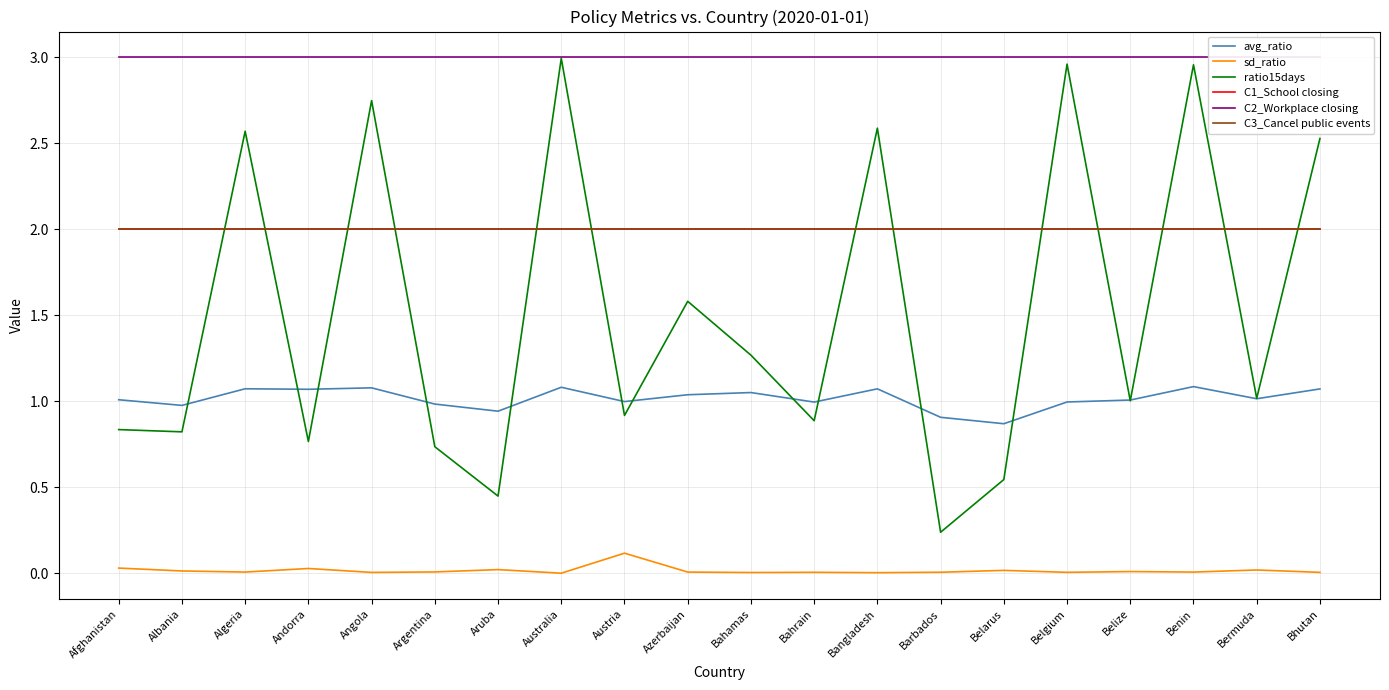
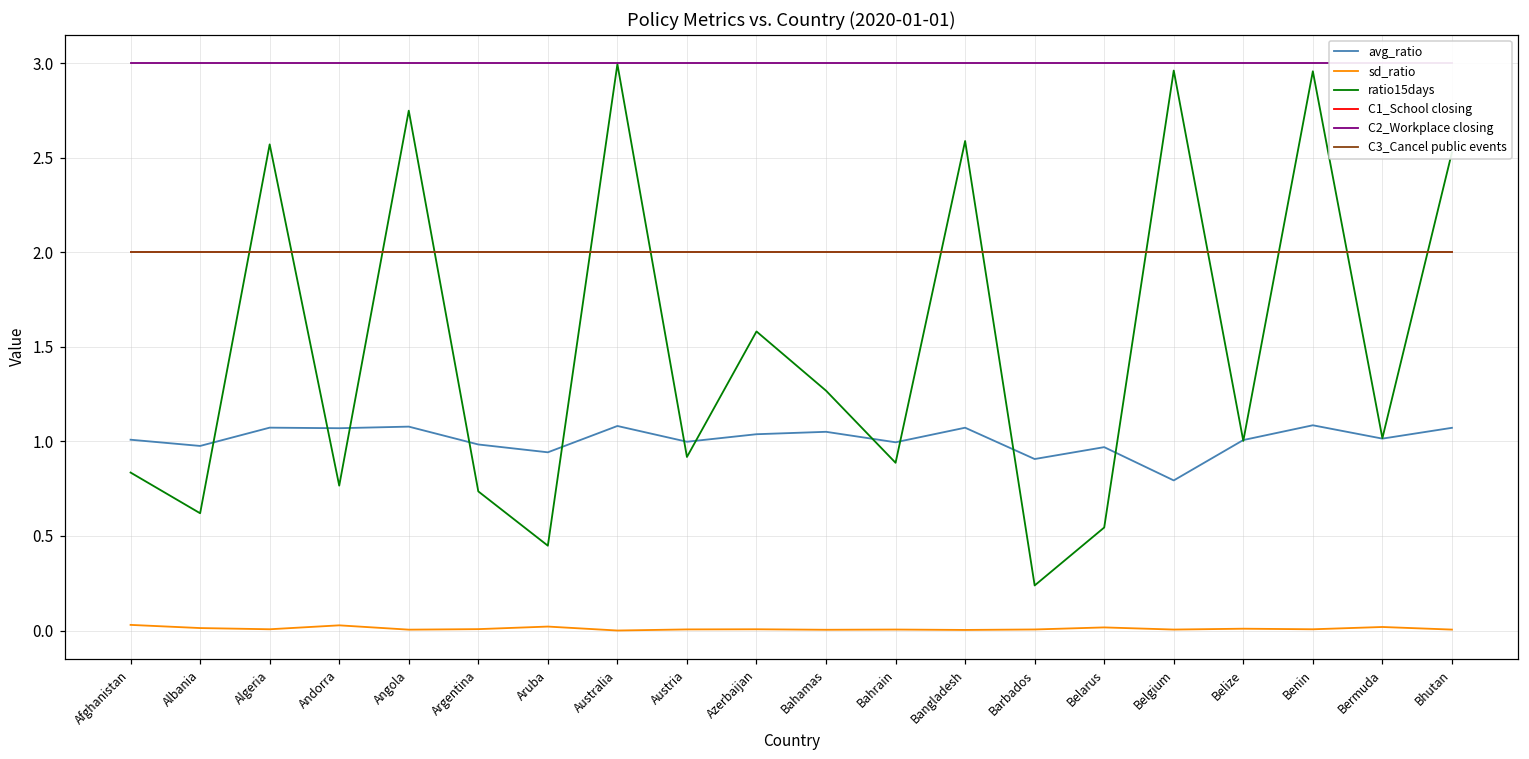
  {
    "avg_ratio": {
      "Afghanistan": 1.01,
      "Albania": 0.98,
      "Algeria": 1.07,
      "Andorra": 1.07,
      "Angola": 1.08,
      "Argentina": 0.98,
      "Aruba": 0.94,
      "Australia": 1.08,
      "Austria": 1.00,
      "Azerbaijan": 1.04,
      "Bahamas": 1.05,
      "Bahrain": 1.00,
      "Bangladesh": 1.07,
      "Barbados": 0.91,
-     "Belarus": 0.87,
-     "Belgium": 1.00,
+     "Belarus": 0.97,
+     "Belgium": 0.79,
      "Benin": 1.09,
      "Bhutan": 1.07
    },
    "sd_ratio": {
      "Afghanistan": 0.03,
      "Albania": 0.01,
      "Algeria": 0.01,
      "Andorra": 0.03,
      "Angola": 0.00,
      "Argentina": 0.01,
      "Aruba": 0.02,
      "Australia": 0.00,
-     "Austria": 0.12,
+     "Austria": 0.01,
      "Azerbaijan": 0.01,
      "Bahamas": 0.00,
      "Bahrain": 0.01,
      "Bangladesh": 0.00,
      "Barbados": 0.01,
      "Belarus": 0.02,
      "Belgium": 0.01,
      "Belize": 0.01,
      "Benin": 0.01,
      "Bermuda": 0.02,
      "Bhutan": 0.01
    },
    "ratio15days": {
      "Afghanistan": 0.84,
-     "Albania": 0.82,
+     "Albania": 0.62,
      "Algeria": 2.57,
      "Andorra": 0.77,
      "Angola": 2.75,
      "Argentina": 0.74,
      "Aruba": 0.45,
      "Austria": 0.92,
      "Azerbaijan": 1.58,
      "Bahamas": 1.27,
      "Bahrain": 0.89,
      "Bangladesh": 2.59,
      "Barbados": 0.24,
      "Belarus": 0.54,
      "Belgium": 2.96,
      "Benin": 2.96,
      "Bhutan": 2.53
    },
    "C3_Cancel public events": {
      "Afghanistan": 2.00,
      "Albania": 2.00,
      "Algeria": 2.00,
      "Andorra": 2.00,
      "Angola": 2.00,
      "Argentina": 2.00,
      "Aruba": 2.00,
      "Australia": 2.00,
      "Austria": 2.00,
      "Azerbaijan": 2.00,
      "Bahamas": 2.00,
      "Bahrain": 2.00,
      "Bangladesh": 2.00,
      "Barbados": 2.00,
      "Belarus": 2.00,
      "Belgium": 2.00,
      "Belize": 2.00,
      "Benin": 2.00,
      "Bermuda": 2.00,
      "Bhutan": 2.00
    },
    "C2_Workplace closing": {
      "Afghanistan": 3.00,
      "Albania": 3.00,
      "Algeria": 3.00,
      "Andorra": 3.00,
      "Angola": 3.00,
      "Argentina": 3.00,
      "Aruba": 3.00,
      "Austria": 3.00,
      "Azerbaijan": 3.00,
      "Bahamas": 3.00,
      "Bahrain": 3.00,
      "Bangladesh": 3.00,
      "Barbados": 3.00,
      "Belarus": 3.00,
      "Belgium": 3.00,
      "Belize": 3.00,
      "Benin": 3.00
    }
  }
